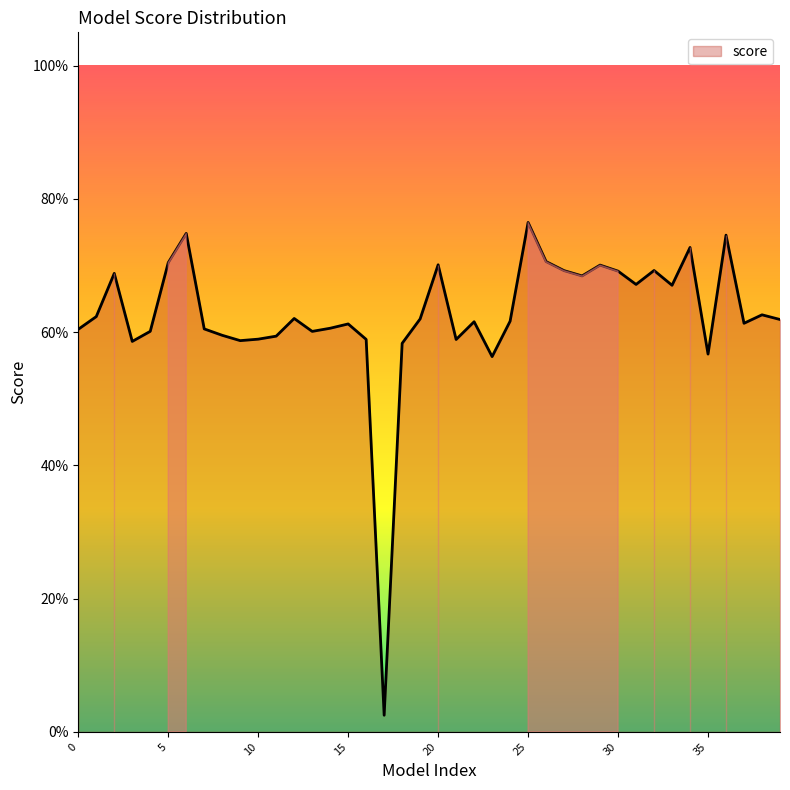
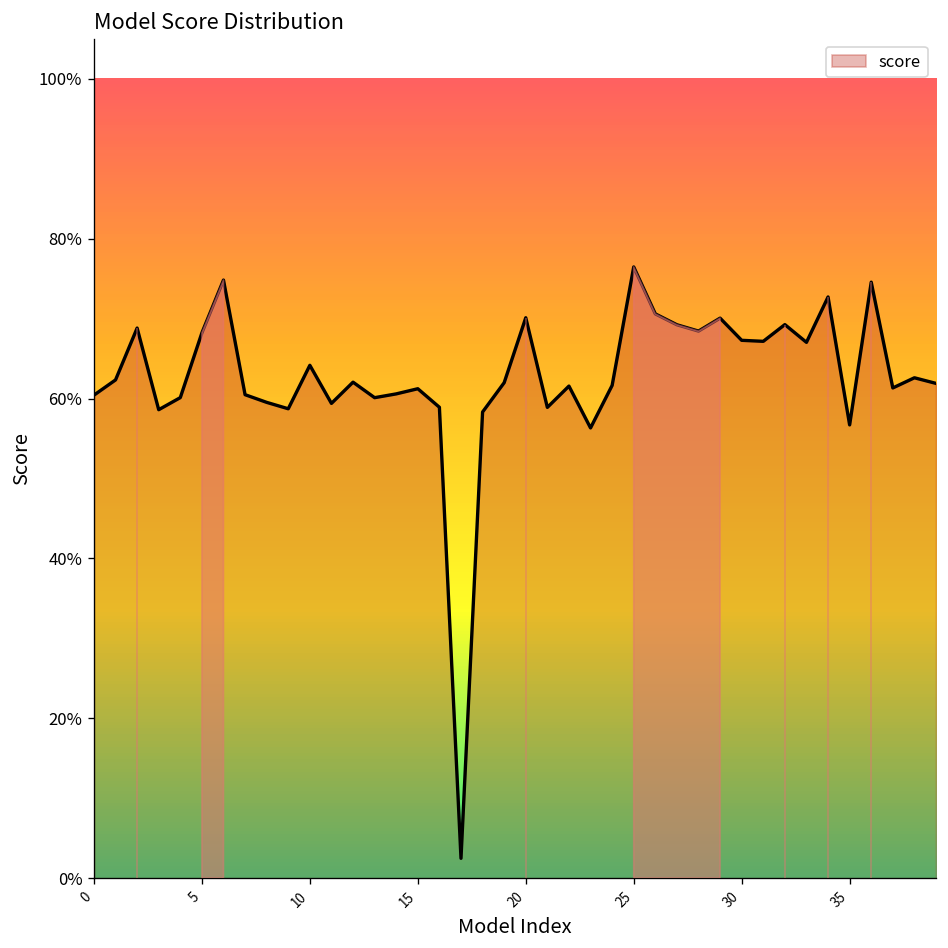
  {
    "0": "60%",
-   "5": "70%",
-   "10": "59%",
+   "5": "68%",
+   "10": "64%",
    "15": "61%",
    "20": "70%",
    "25": "76%",
-   "30": "69%",
+   "30": "67%",
    "35": "57%"
  }
